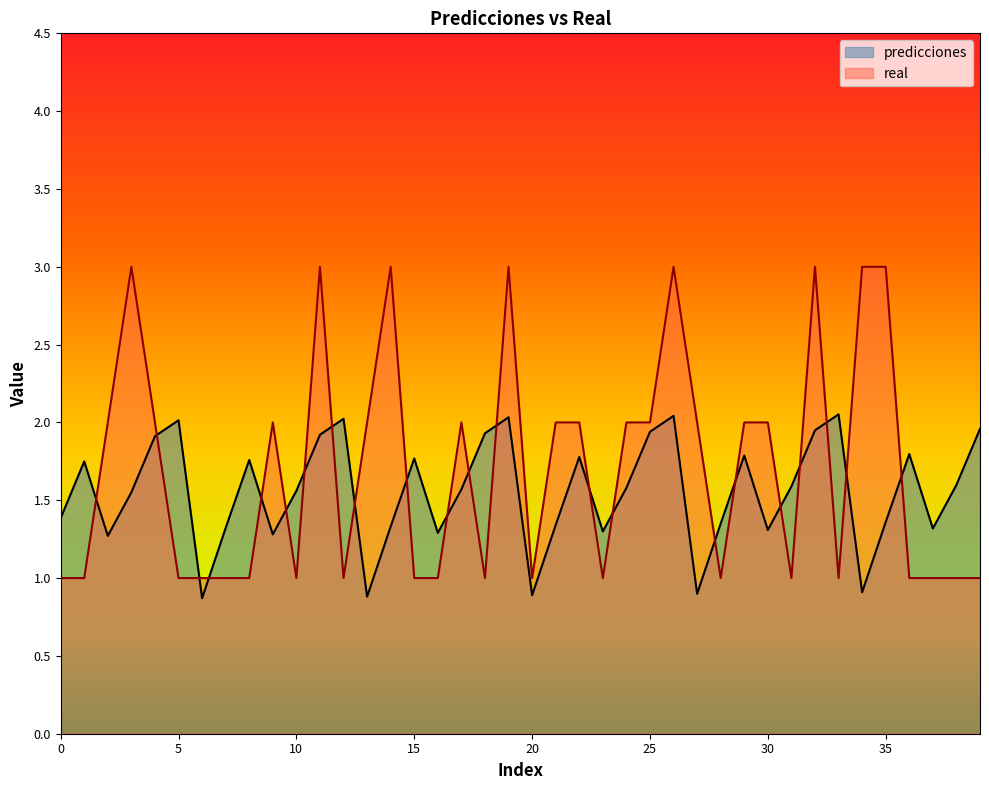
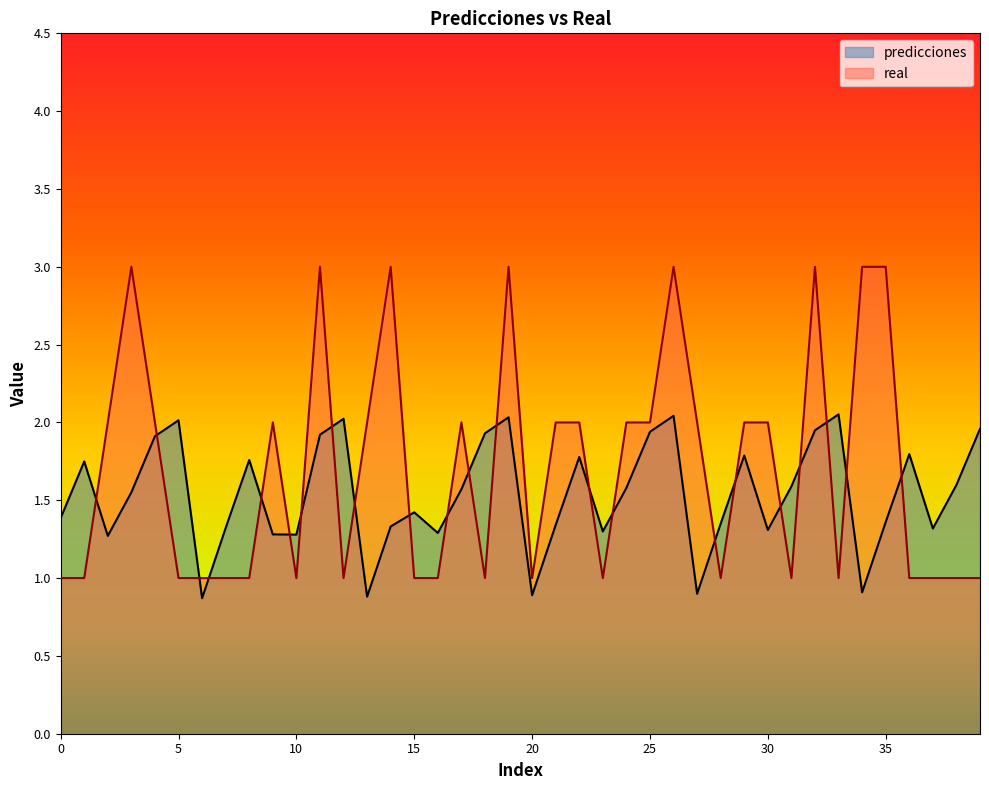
  {
    "predicciones": {
      "0": 1.39,
      "5": 2.01,
-     "10": 1.56,
-     "15": 1.77,
+     "10": 1.28,
+     "15": 1.42,
      "20": 0.89,
      "25": 1.94,
      "30": 1.31,
      "35": 1.36
    },
    "real": {
      "0": 1.00,
      "5": 1.00,
      "10": 1.00,
      "15": 1.00,
      "20": 1.00,
      "25": 2.00,
      "30": 2.00,
      "35": 3.00
    }
  }
